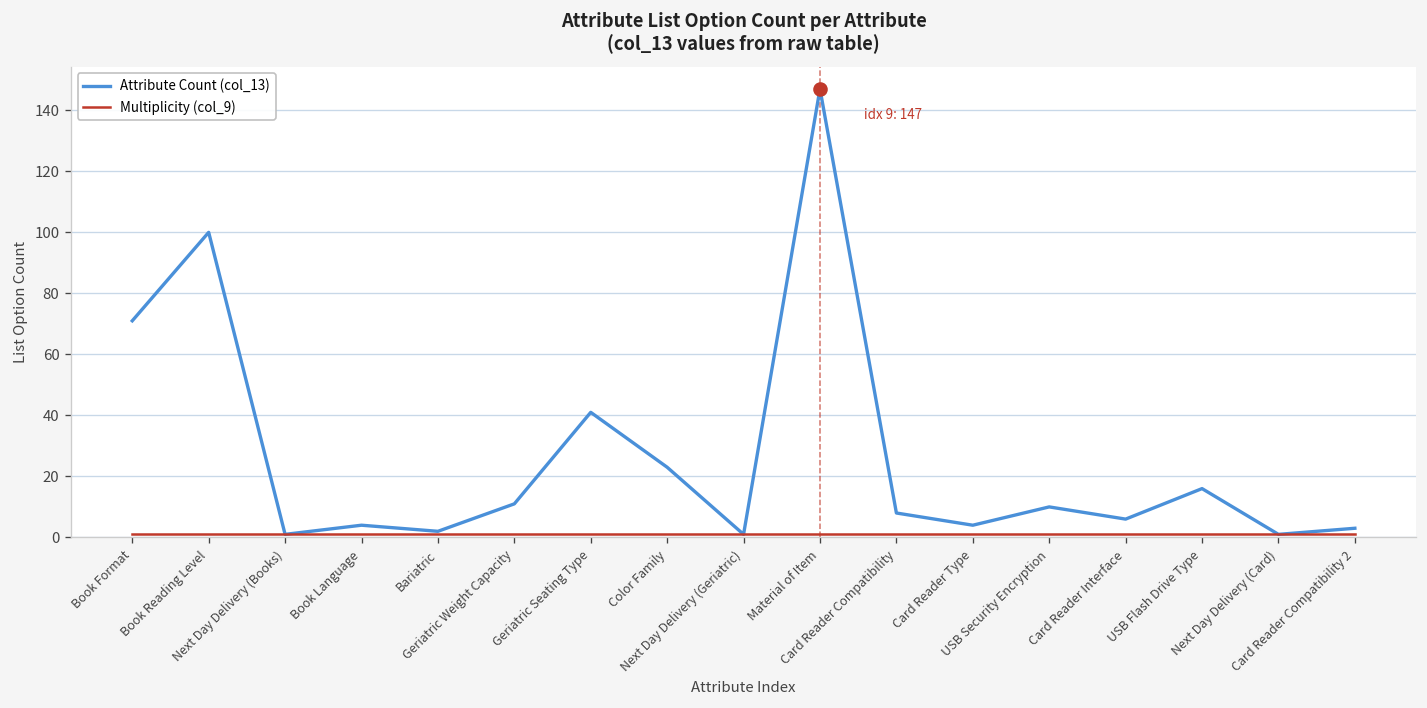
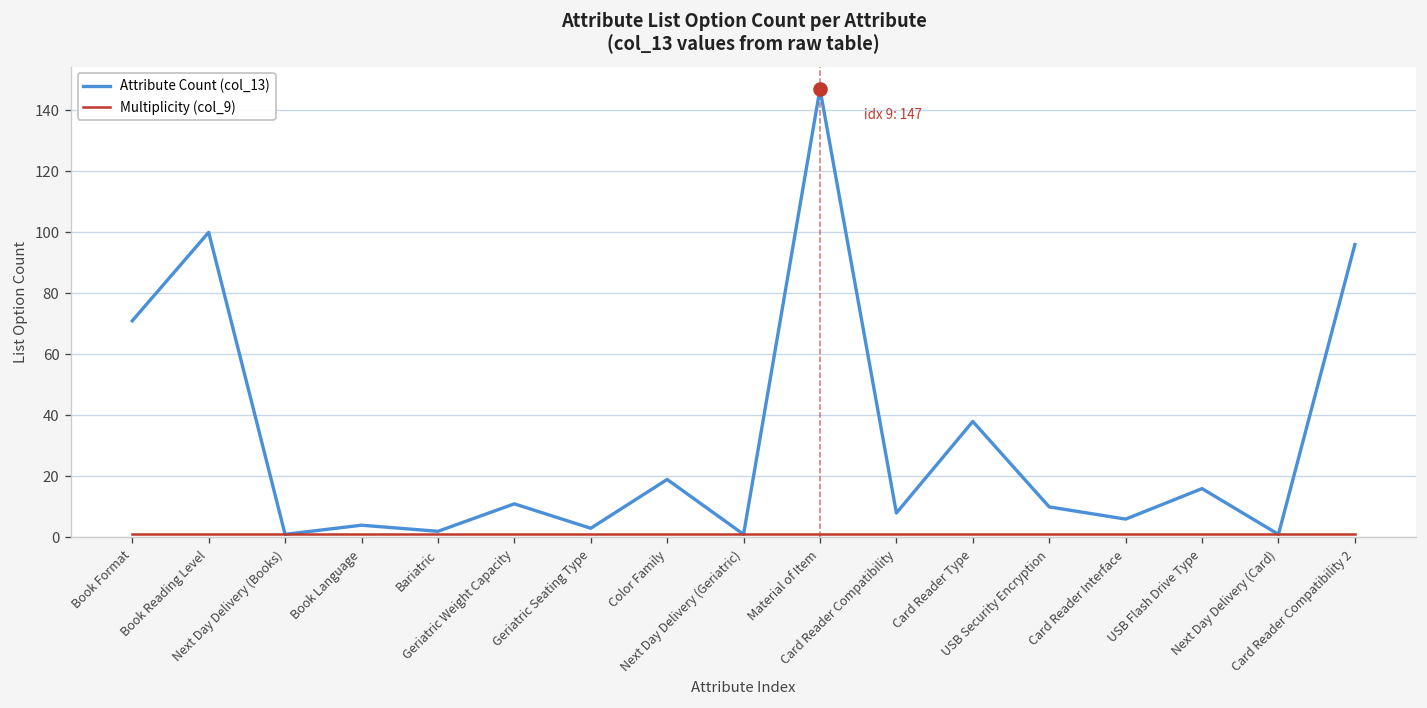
  {
    "Attribute Count (col_13)": {
      "Book Format": 71,
      "Book Reading Level": 100,
      "Book Language": 4,
      "Geriatric Weight Capacity": 11,
-     "Geriatric Seating Type": 41,
-     "Color Family": 23,
+     "Geriatric Seating Type": 3,
+     "Color Family": 19,
      "Card Reader Compatibility": 8,
-     "Card Reader Type": 4,
+     "Card Reader Type": 38,
      "USB Security Encryption": 10,
      "Card Reader Interface": 6,
      "USB Flash Drive Type": 16,
-     "Card Reader Compatibility 2": 3
+     "Card Reader Compatibility 2": 96
    }
  }
